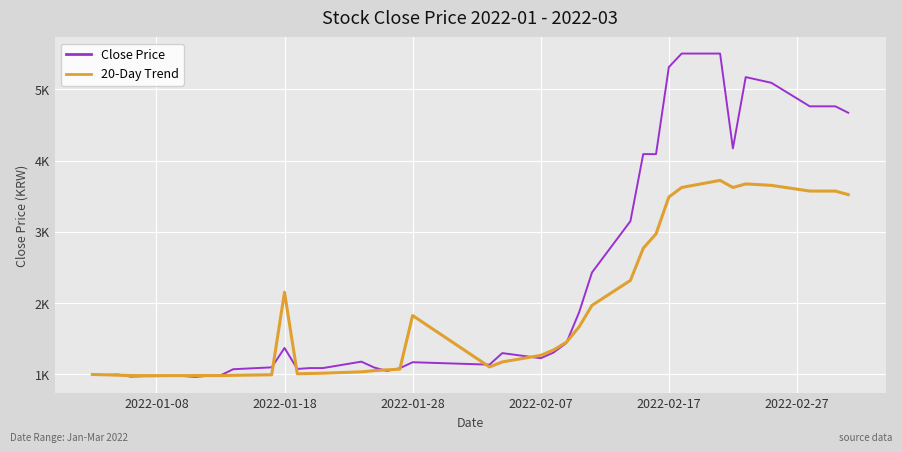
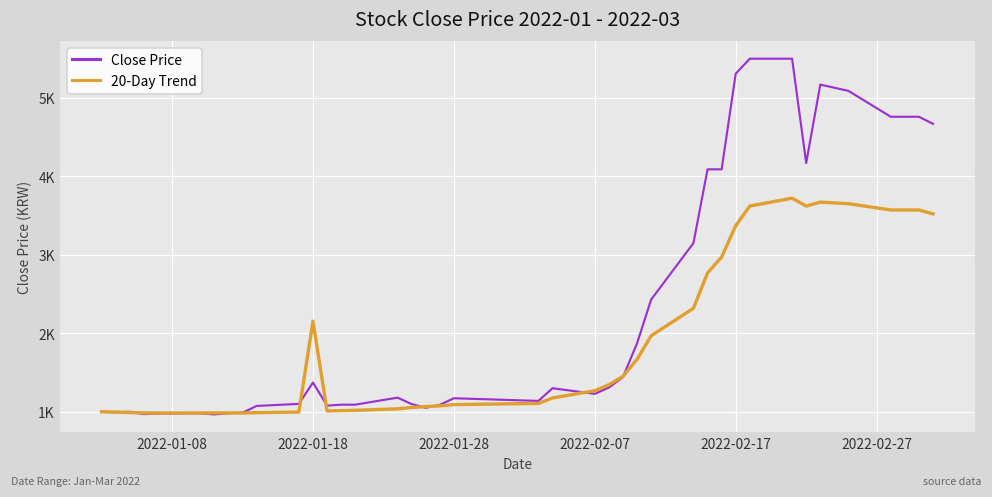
  {
    "Close Price": {
      "2022-01-18": 1400,
      "2022-01-28": 1200,
      "2022-02-07": 1200,
      "2022-02-17": 5300
    },
    "20-Day Trend": {
      "2022-01-18": 2200,
-     "2022-01-28": 1800,
+     "2022-01-28": 1100,
      "2022-02-07": 1300,
-     "2022-02-17": 3500
+     "2022-02-17": 3400
    }
  }
